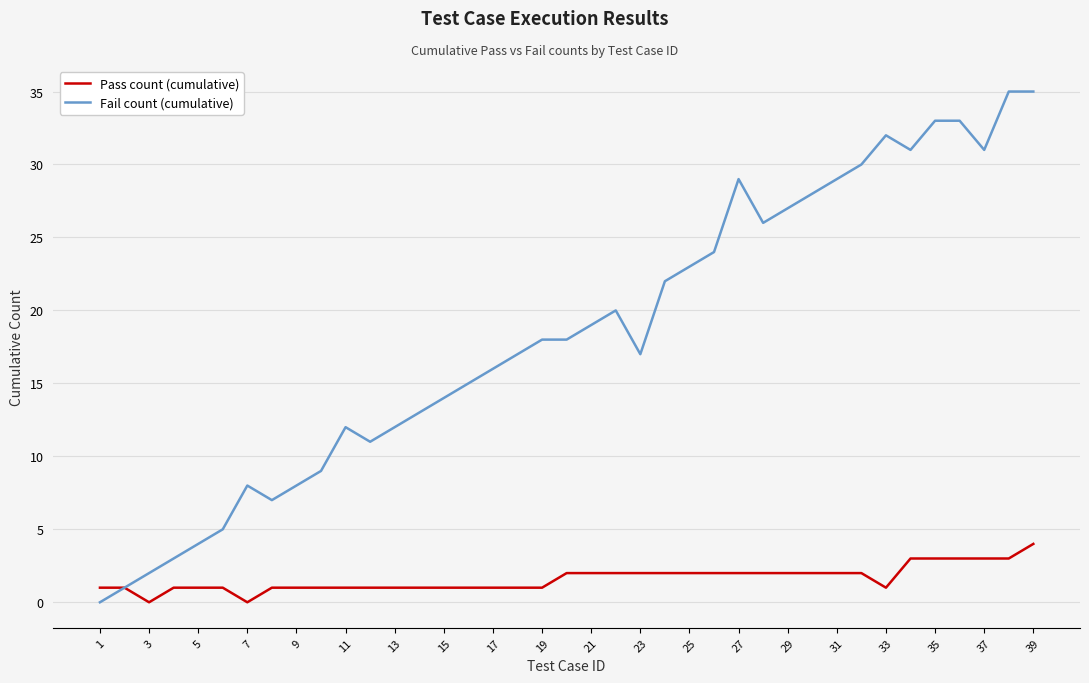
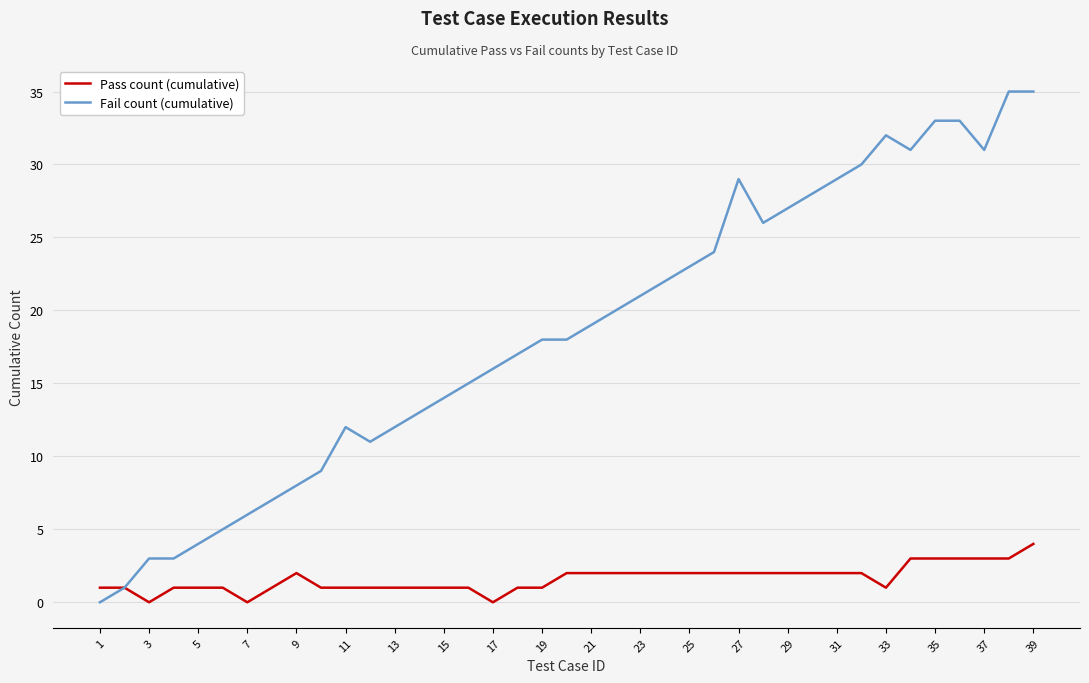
  {
    "Pass count (cumulative)": {
      "1": 1,
      "3": 0,
      "5": 1,
      "7": 0,
-     "9": 1,
+     "9": 2,
      "11": 1,
      "13": 1,
      "15": 1,
-     "17": 1,
+     "17": 0,
      "19": 1,
      "21": 2,
      "23": 2,
      "25": 2,
      "27": 2,
      "29": 2,
      "31": 2,
      "33": 1,
      "35": 3,
      "37": 3,
      "39": 4
    },
    "Fail count (cumulative)": {
      "1": 0,
-     "3": 2,
+     "3": 3,
      "5": 4,
-     "7": 8,
+     "7": 6,
      "9": 8,
      "11": 12,
      "13": 12,
      "15": 14,
      "17": 16,
      "19": 18,
      "21": 19,
-     "23": 17,
+     "23": 21,
      "25": 23,
      "27": 29,
      "29": 27,
      "31": 29,
      "33": 32,
      "35": 33,
      "37": 31,
      "39": 35
    }
  }
